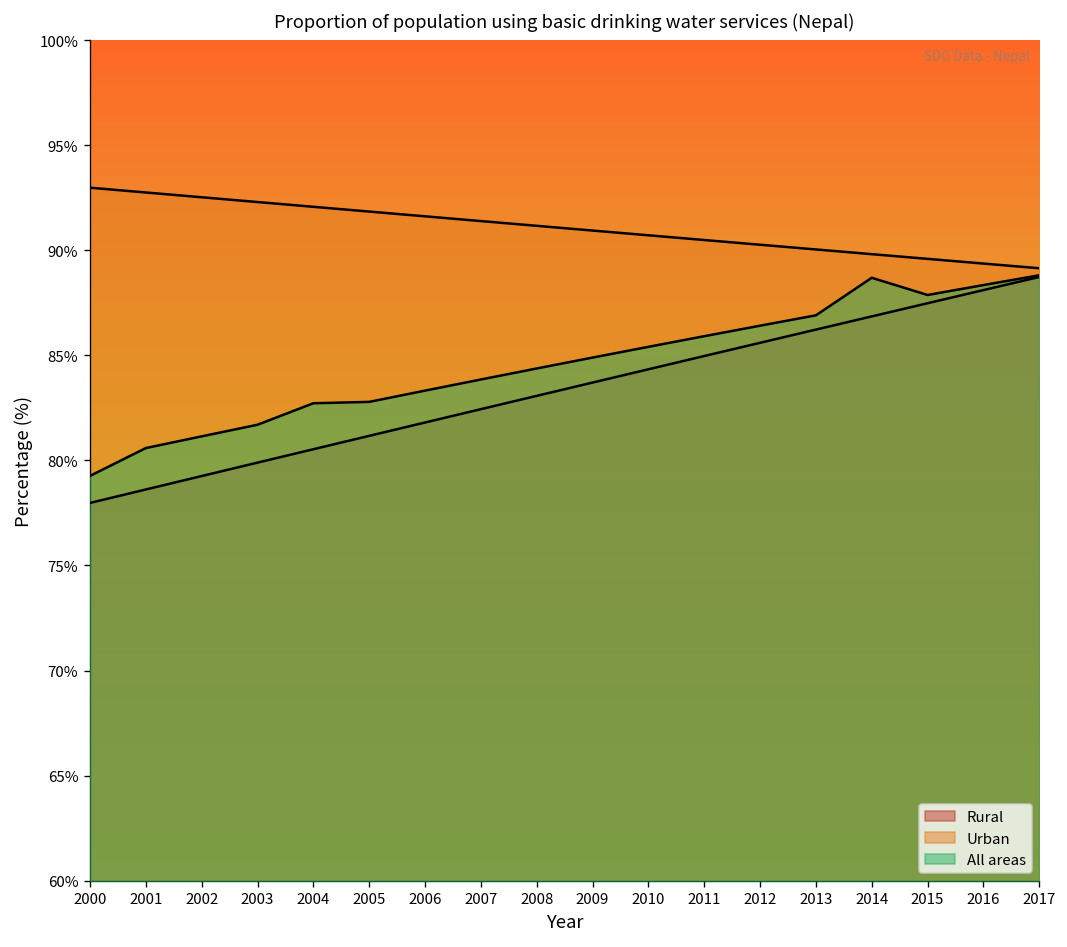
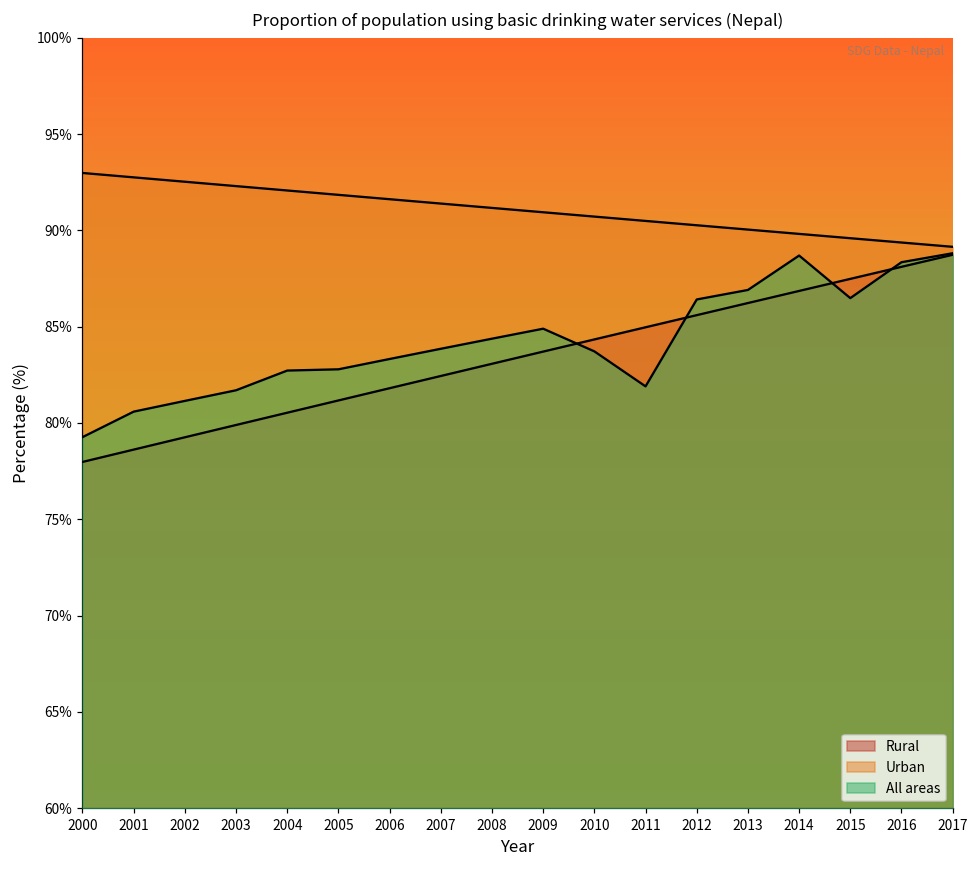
  {
    "All areas": {
      "2000": "79.3%",
      "2001": "80.6%",
      "2002": "81.1%",
      "2003": "81.7%",
      "2004": "82.7%",
      "2005": "82.8%",
      "2006": "83.3%",
      "2007": "83.9%",
      "2008": "84.4%",
      "2009": "84.9%",
-     "2010": "85.4%",
-     "2011": "85.9%",
+     "2010": "83.7%",
+     "2011": "81.9%",
      "2012": "86.4%",
      "2013": "86.9%",
      "2014": "88.7%",
-     "2015": "87.9%",
+     "2015": "86.5%",
      "2016": "88.3%"
    }
  }
